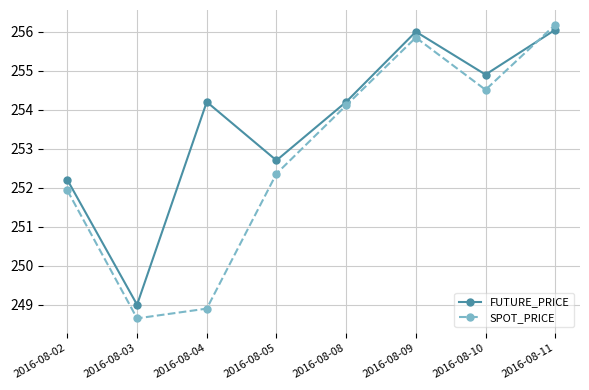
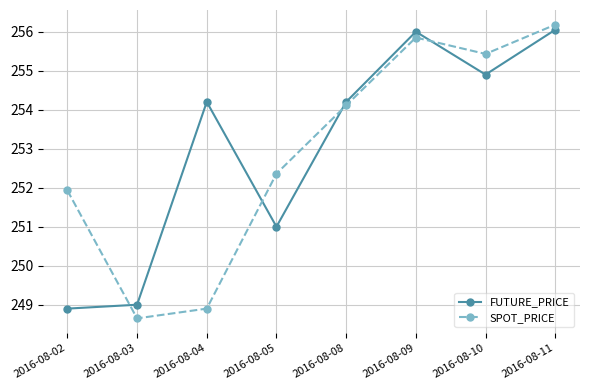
  {
    "FUTURE_PRICE": {
-     "2016-08-02": 252.2,
+     "2016-08-02": 248.9,
      "2016-08-03": 249.0,
      "2016-08-04": 254.2,
-     "2016-08-05": 252.7,
+     "2016-08-05": 251.0,
      "2016-08-08": 254.2,
      "2016-08-09": 256.0,
      "2016-08-10": 254.9,
      "2016-08-11": 256.1
    },
    "SPOT_PRICE": {
      "2016-08-02": 251.9,
      "2016-08-03": 248.7,
      "2016-08-04": 248.9,
      "2016-08-05": 252.4,
      "2016-08-08": 254.1,
      "2016-08-09": 255.9,
-     "2016-08-10": 254.5,
+     "2016-08-10": 255.4,
      "2016-08-11": 256.2
    }
  }
